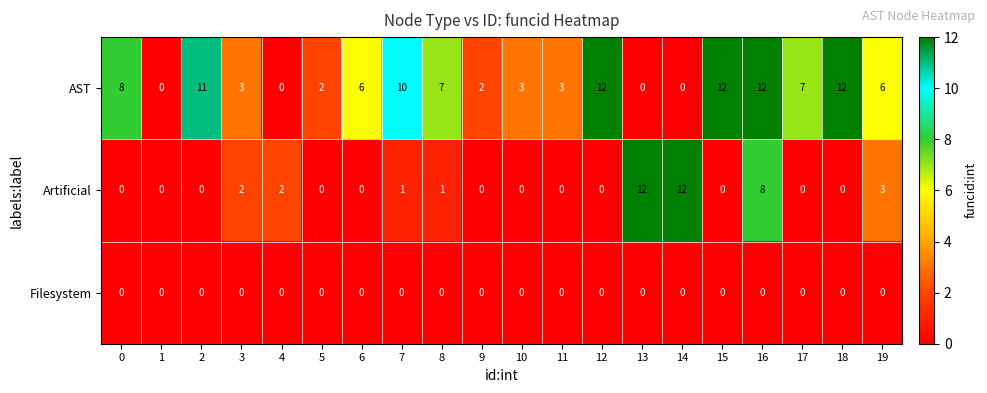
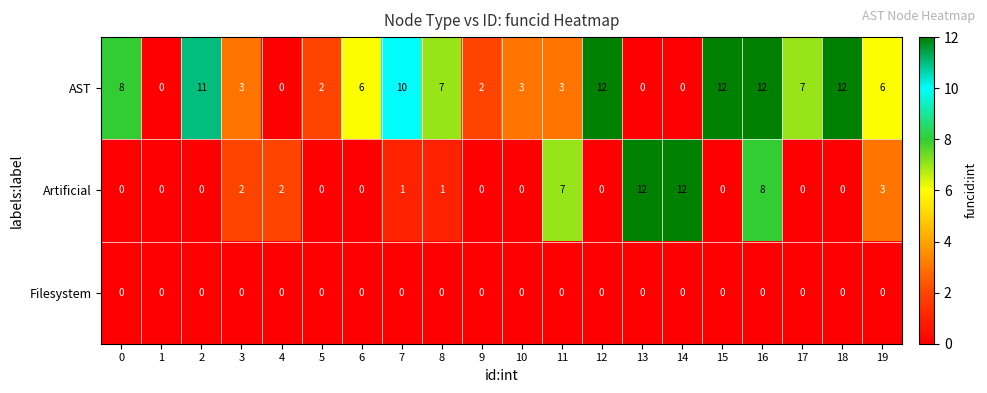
  {
    "AST": {
      "0": 8,
      "1": 0,
      "2": 11,
      "3": 3,
      "4": 0,
      "5": 2,
      "6": 6,
      "7": 10,
      "8": 7,
      "9": 2,
      "10": 3,
      "11": 3,
      "12": 12,
      "13": 0,
      "14": 0,
      "15": 12,
      "16": 12,
      "17": 7,
      "18": 12,
      "19": 6
    },
    "Artificial": {
      "0": 0,
      "1": 0,
      "2": 0,
      "3": 2,
      "4": 2,
      "5": 0,
      "6": 0,
      "7": 1,
      "8": 1,
      "9": 0,
      "10": 0,
-     "11": 0,
+     "11": 7,
      "12": 0,
      "13": 12,
      "14": 12,
      "15": 0,
      "16": 8,
      "17": 0,
      "18": 0,
      "19": 3
    },
    "Filesystem": {
      "0": 0,
      "1": 0,
      "2": 0,
      "3": 0,
      "4": 0,
      "5": 0,
      "6": 0,
      "7": 0,
      "8": 0,
      "9": 0,
      "10": 0,
      "11": 0,
      "12": 0,
      "13": 0,
      "14": 0,
      "15": 0,
      "16": 0,
      "17": 0,
      "18": 0,
      "19": 0
    }
  }
